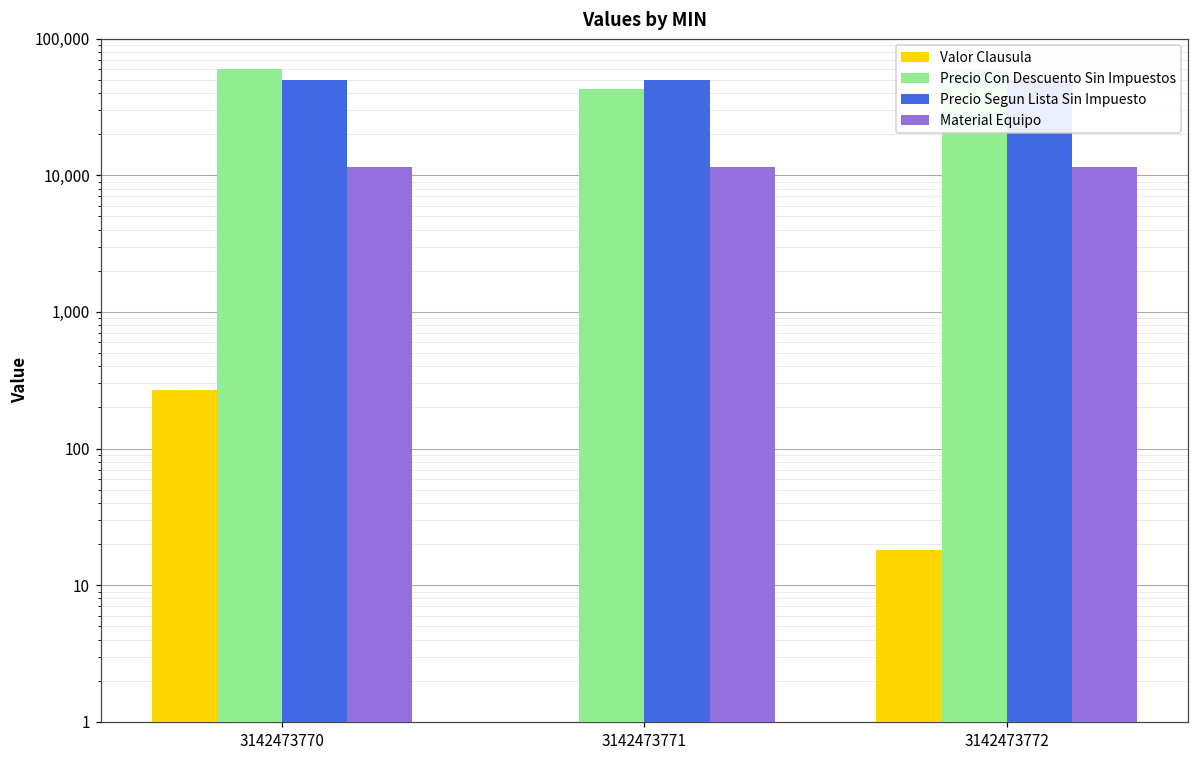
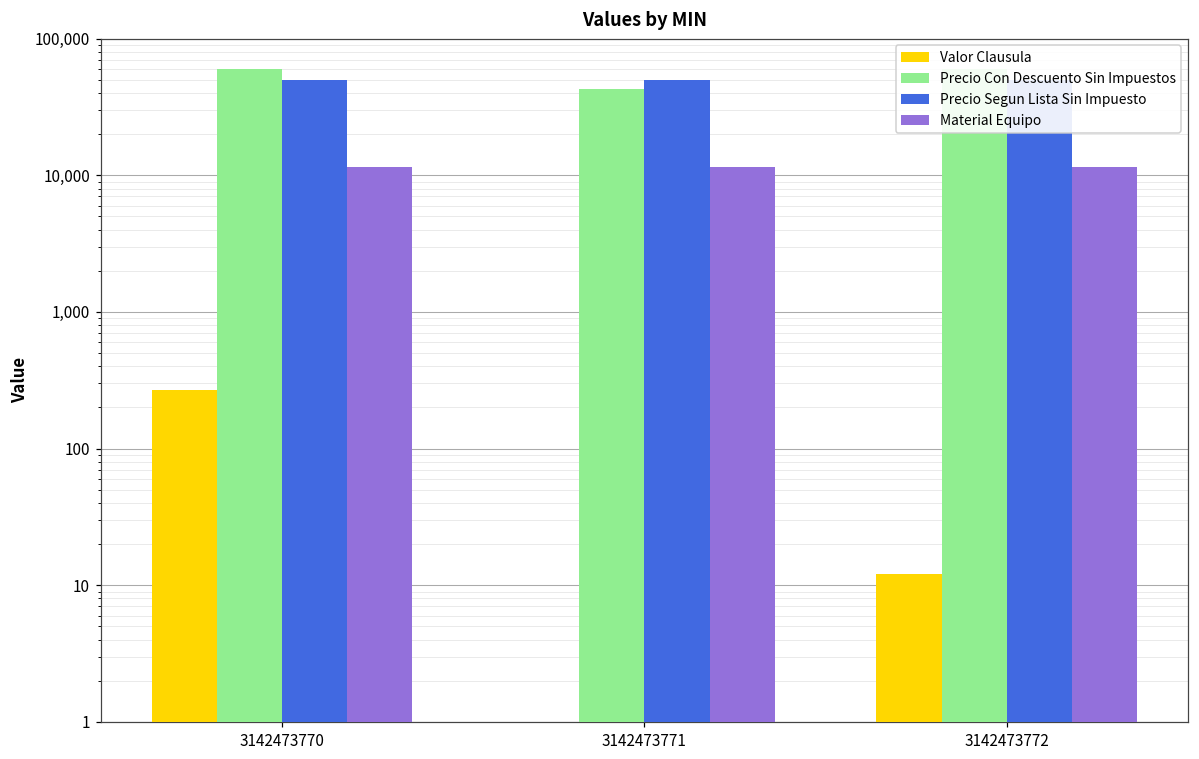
  {
    "Valor Clausula": {
      "3142473770": "270",
-     "3142473772": "18"
+     "3142473772": "12"
    },
    "Precio Con Descuento Sin Impuestos": {
      "3142473770": "60,000",
      "3142473771": "43,000"
    },
    "Precio Segun Lista Sin Impuesto": {
      "3142473770": "50,000",
      "3142473771": "50,000"
    },
    "Material Equipo": {
      "3142473770": "11,000",
      "3142473771": "11,000",
      "3142473772": "11,000"
    }
  }
